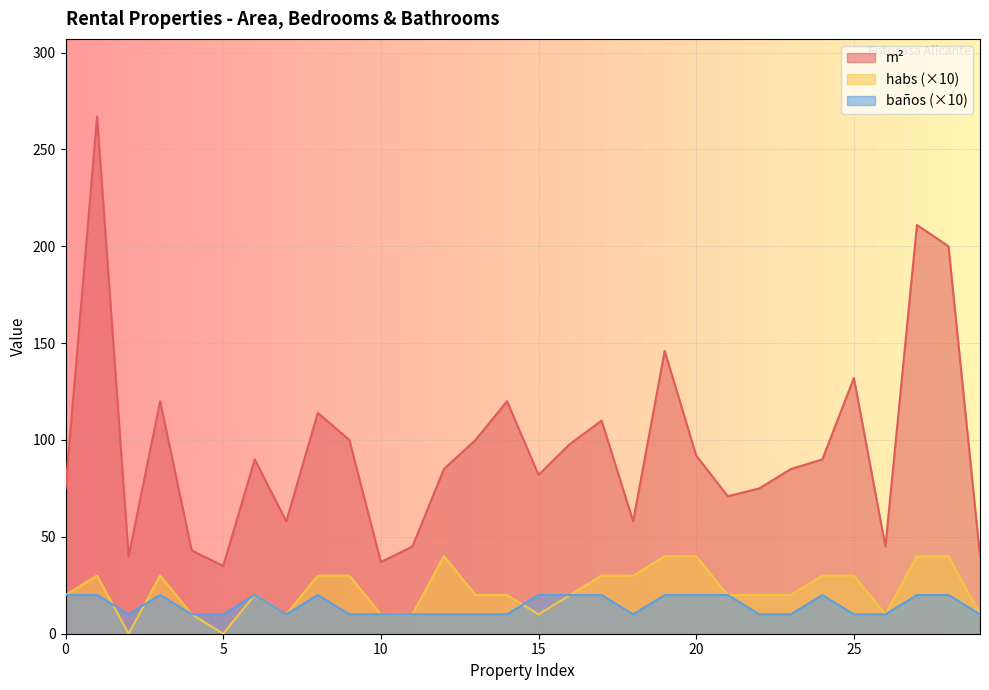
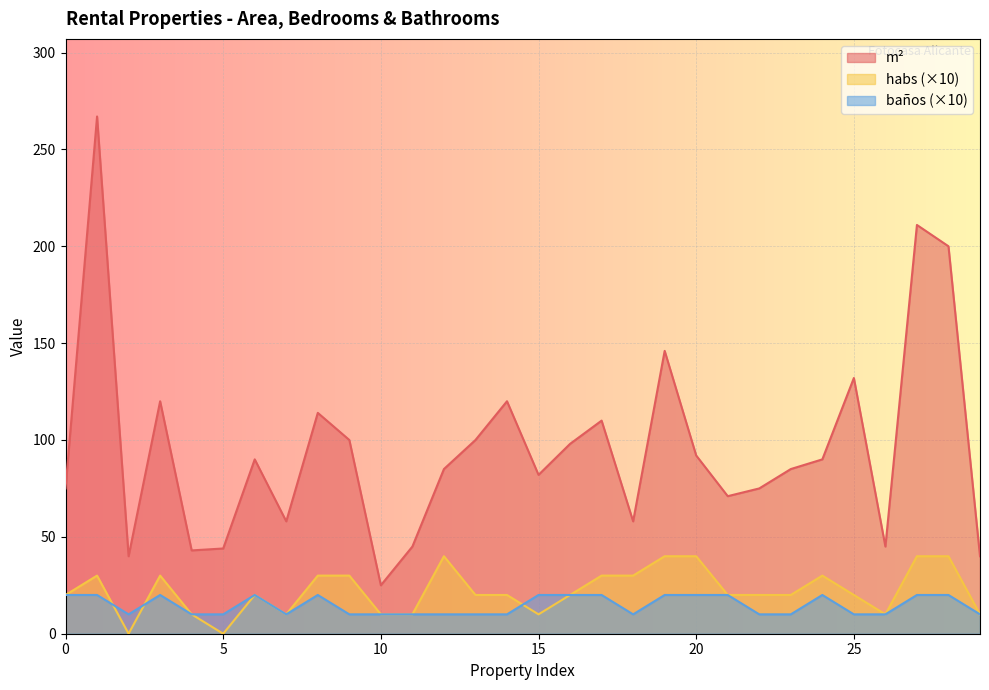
  {
    "m²": {
      "0": 75,
-     "5": 35,
-     "10": 37,
+     "5": 44,
+     "10": 25,
      "15": 82,
      "20": 92,
      "25": 132
    },
    "habs (×10)": {
      "5": 0,
      "15": 10,
      "20": 40,
-     "25": 30
+     "25": 20
    },
    "baños (×10)": {
      "5": 10,
      "15": 20,
      "20": 20,
      "25": 10
    }
  }
